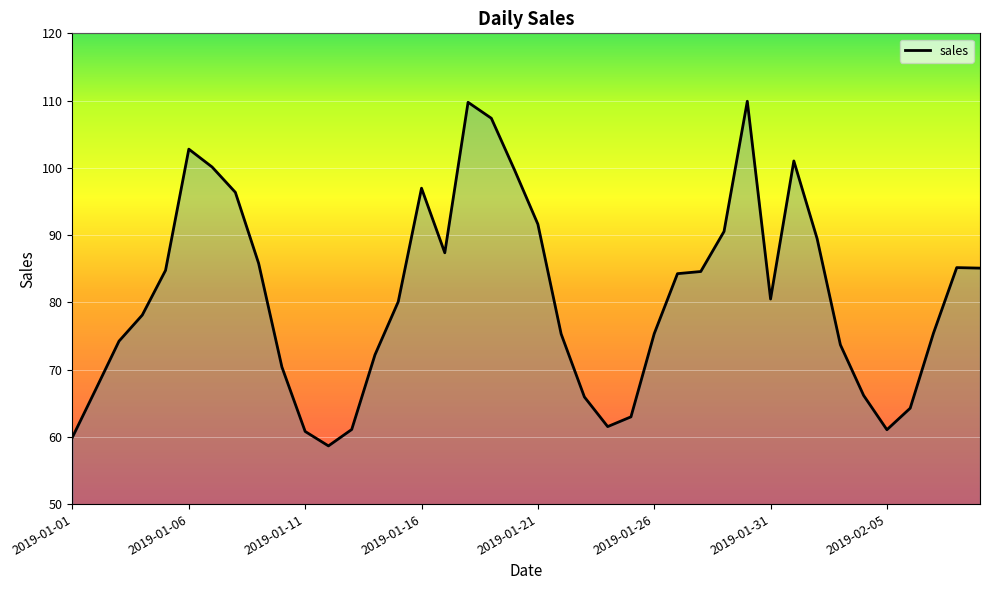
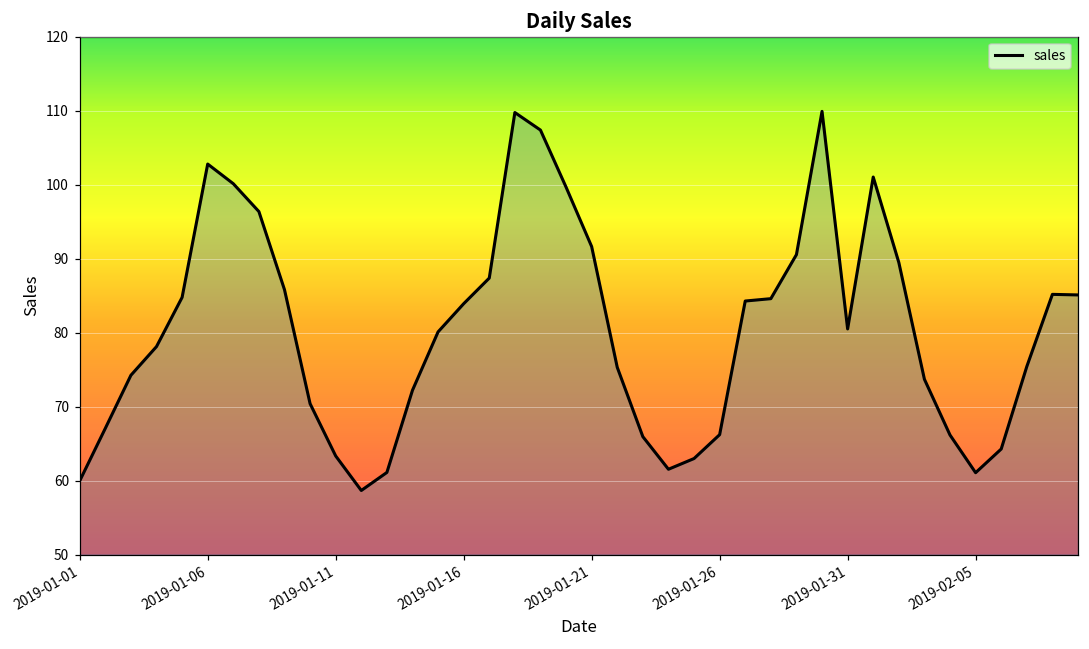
  {
    "2019-01-01": 60,
    "2019-01-06": 103,
-   "2019-01-11": 61,
-   "2019-01-16": 97,
+   "2019-01-11": 63,
+   "2019-01-16": 84,
    "2019-01-21": 92,
-   "2019-01-26": 75,
+   "2019-01-26": 66,
    "2019-01-31": 80,
    "2019-02-05": 61
  }
